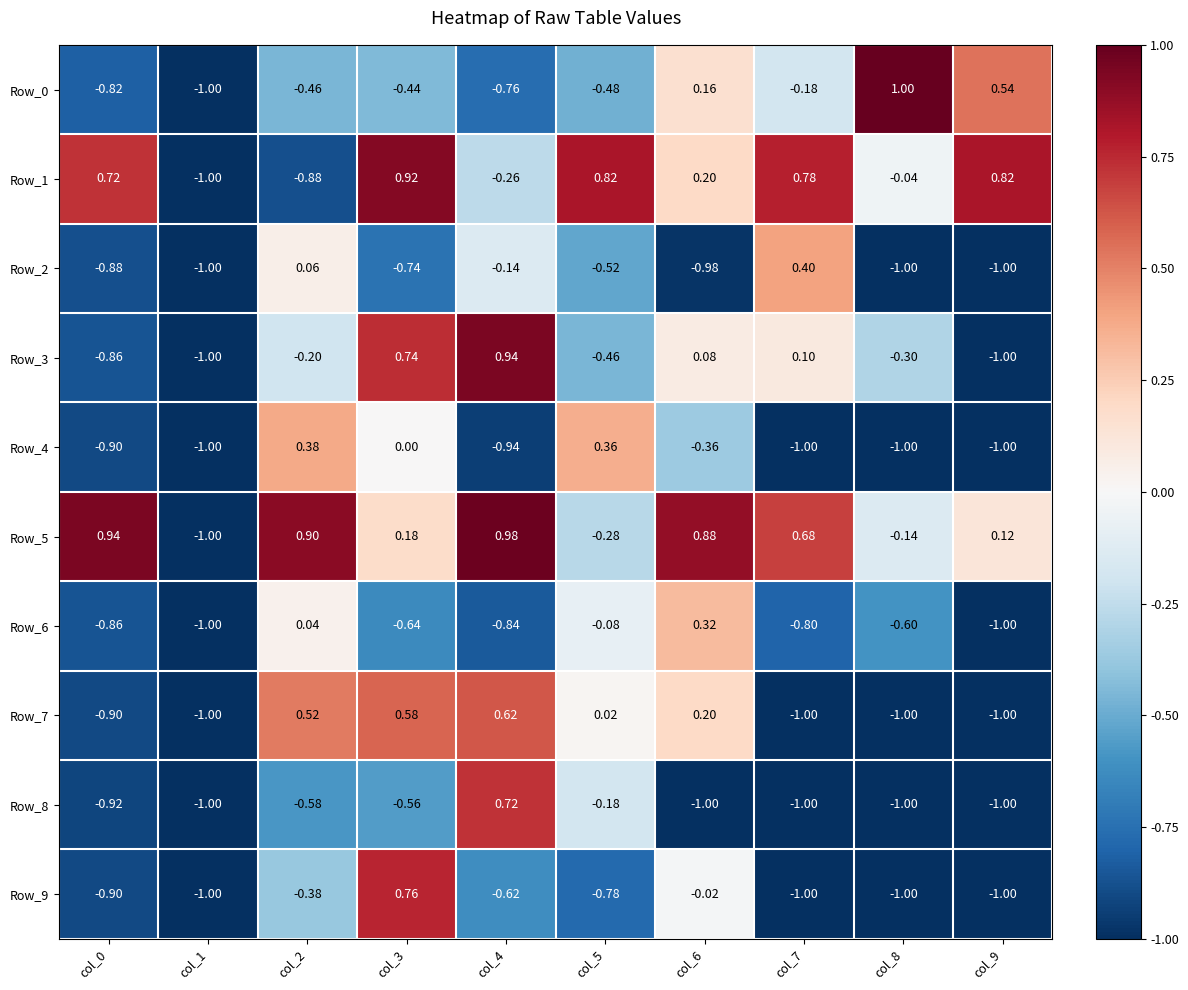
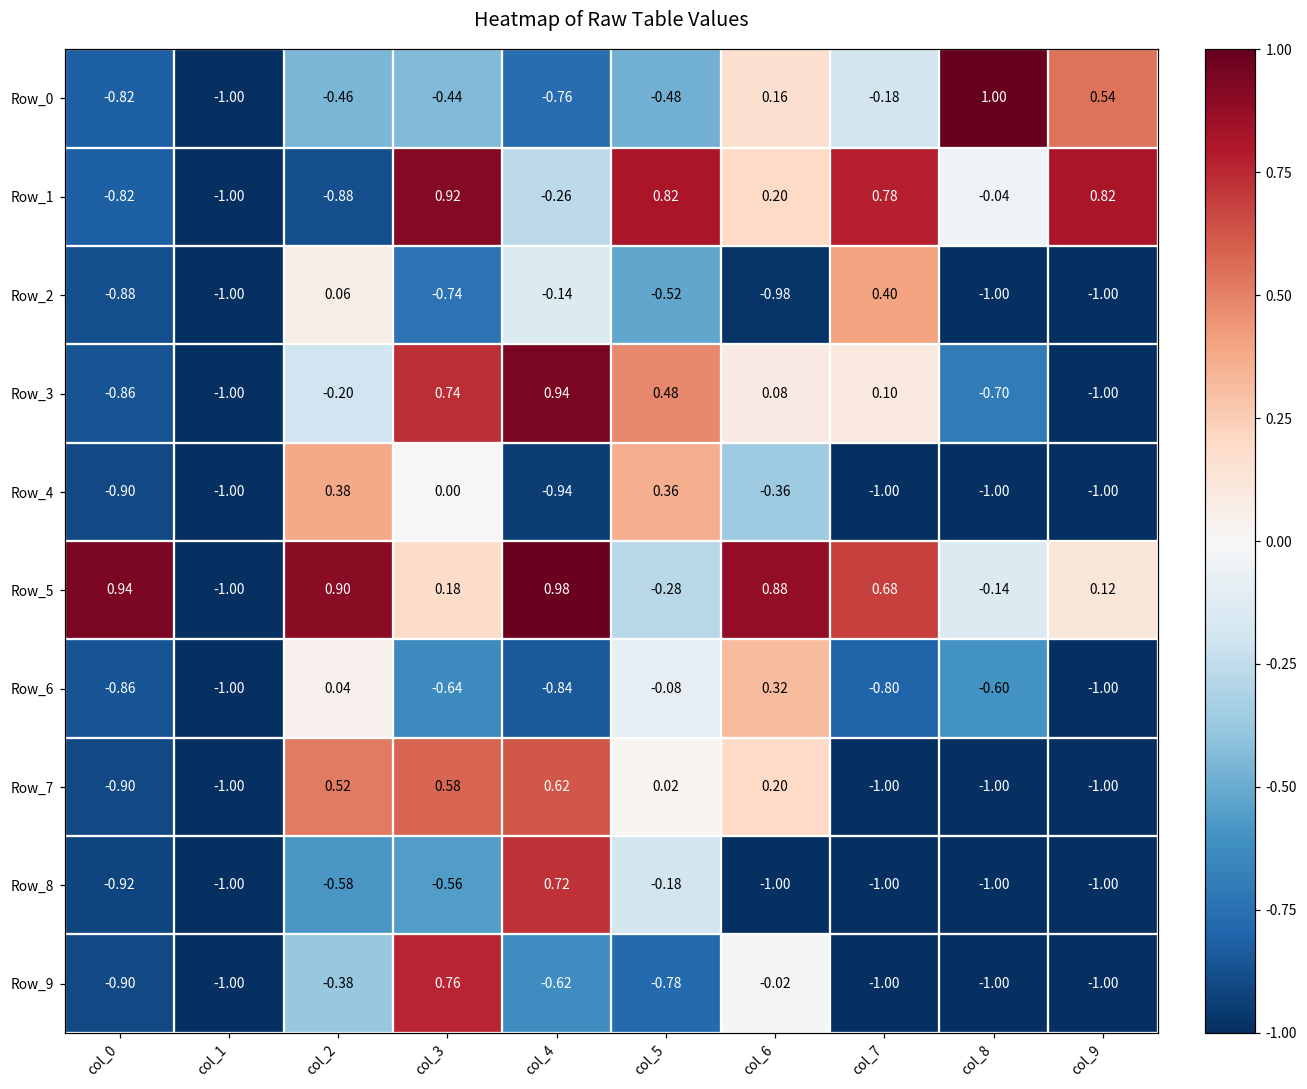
  {
    "Row_0": {
      "col_0": -0.82,
      "col_1": -1.00,
      "col_2": -0.46,
      "col_3": -0.44,
      "col_4": -0.76,
      "col_5": -0.48,
      "col_6": 0.16,
      "col_7": -0.18,
      "col_8": 1.00,
      "col_9": 0.54
    },
    "Row_1": {
-     "col_0": 0.72,
+     "col_0": -0.82,
      "col_1": -1.00,
      "col_2": -0.88,
      "col_3": 0.92,
      "col_4": -0.26,
      "col_5": 0.82,
      "col_6": 0.20,
      "col_7": 0.78,
      "col_8": -0.04,
      "col_9": 0.82
    },
    "Row_2": {
      "col_0": -0.88,
      "col_1": -1.00,
      "col_2": 0.06,
      "col_3": -0.74,
      "col_4": -0.14,
      "col_5": -0.52,
      "col_6": -0.98,
      "col_7": 0.40,
      "col_8": -1.00,
      "col_9": -1.00
    },
    "Row_3": {
      "col_0": -0.86,
      "col_1": -1.00,
      "col_2": -0.20,
      "col_3": 0.74,
      "col_4": 0.94,
-     "col_5": -0.46,
+     "col_5": 0.48,
      "col_6": 0.08,
      "col_7": 0.10,
-     "col_8": -0.30,
+     "col_8": -0.70,
      "col_9": -1.00
    },
    "Row_4": {
      "col_0": -0.90,
      "col_1": -1.00,
      "col_2": 0.38,
      "col_3": 0.00,
      "col_4": -0.94,
      "col_5": 0.36,
      "col_6": -0.36,
      "col_7": -1.00,
      "col_8": -1.00,
      "col_9": -1.00
    },
    "Row_5": {
      "col_0": 0.94,
      "col_1": -1.00,
      "col_2": 0.90,
      "col_3": 0.18,
      "col_4": 0.98,
      "col_5": -0.28,
      "col_6": 0.88,
      "col_7": 0.68,
      "col_8": -0.14,
      "col_9": 0.12
    },
    "Row_6": {
      "col_0": -0.86,
      "col_1": -1.00,
      "col_2": 0.04,
      "col_3": -0.64,
      "col_4": -0.84,
      "col_5": -0.08,
      "col_6": 0.32,
      "col_7": -0.80,
      "col_8": -0.60,
      "col_9": -1.00
    },
    "Row_7": {
      "col_0": -0.90,
      "col_1": -1.00,
      "col_2": 0.52,
      "col_3": 0.58,
      "col_4": 0.62,
      "col_5": 0.02,
      "col_6": 0.20,
      "col_7": -1.00,
      "col_8": -1.00,
      "col_9": -1.00
    },
    "Row_8": {
      "col_0": -0.92,
      "col_1": -1.00,
      "col_2": -0.58,
      "col_3": -0.56,
      "col_4": 0.72,
      "col_5": -0.18,
      "col_6": -1.00,
      "col_7": -1.00,
      "col_8": -1.00,
      "col_9": -1.00
    },
    "Row_9": {
      "col_0": -0.90,
      "col_1": -1.00,
      "col_2": -0.38,
      "col_3": 0.76,
      "col_4": -0.62,
      "col_5": -0.78,
      "col_6": -0.02,
      "col_7": -1.00,
      "col_8": -1.00,
      "col_9": -1.00
    }
  }
